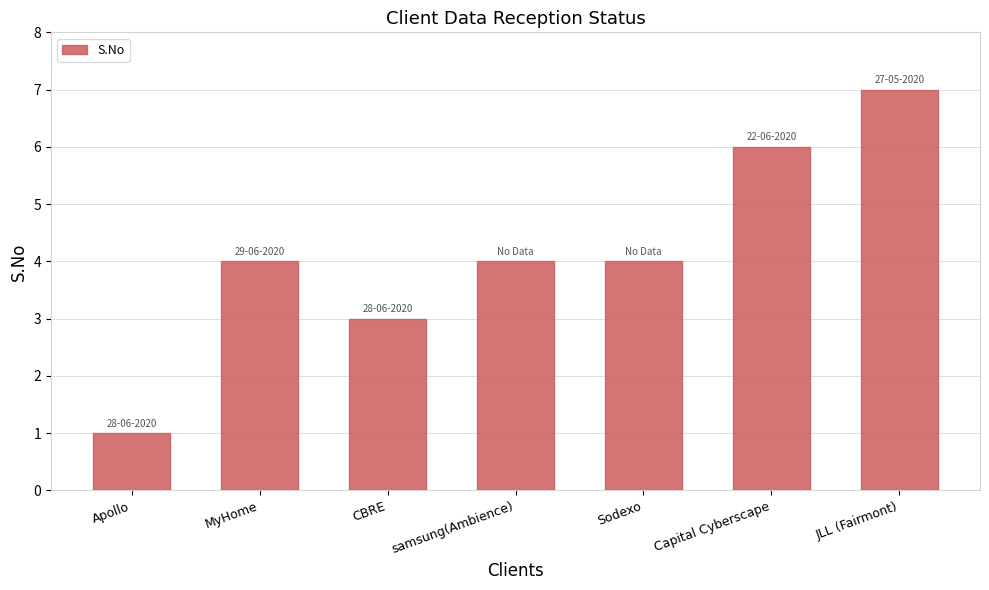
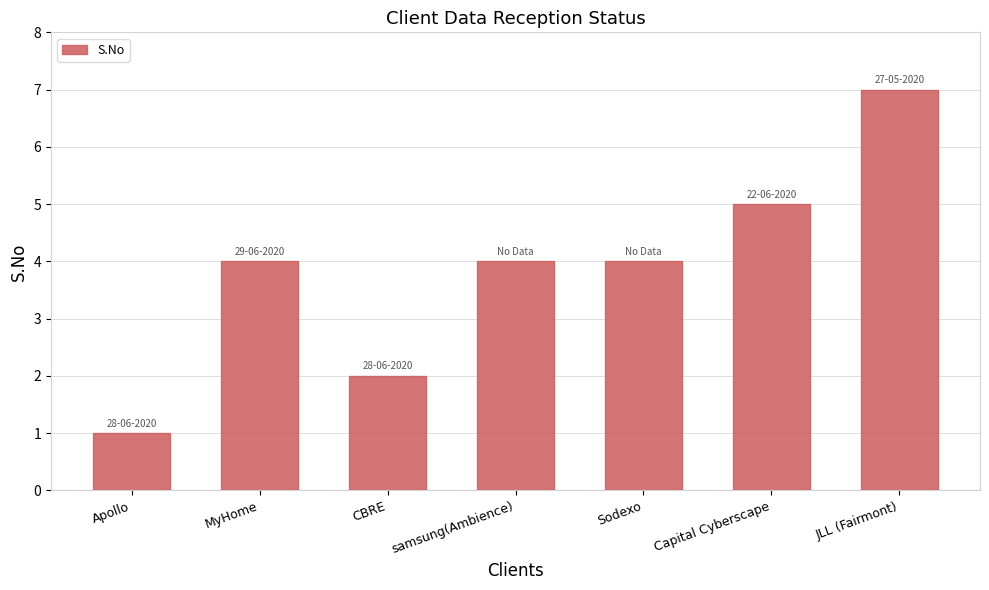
  {
-   "CBRE": 3,
+   "CBRE": 2,
    "samsung(Ambience)": 4,
    "Sodexo": 4,
-   "Capital Cyberscape": 6
+   "Capital Cyberscape": 5
  }
